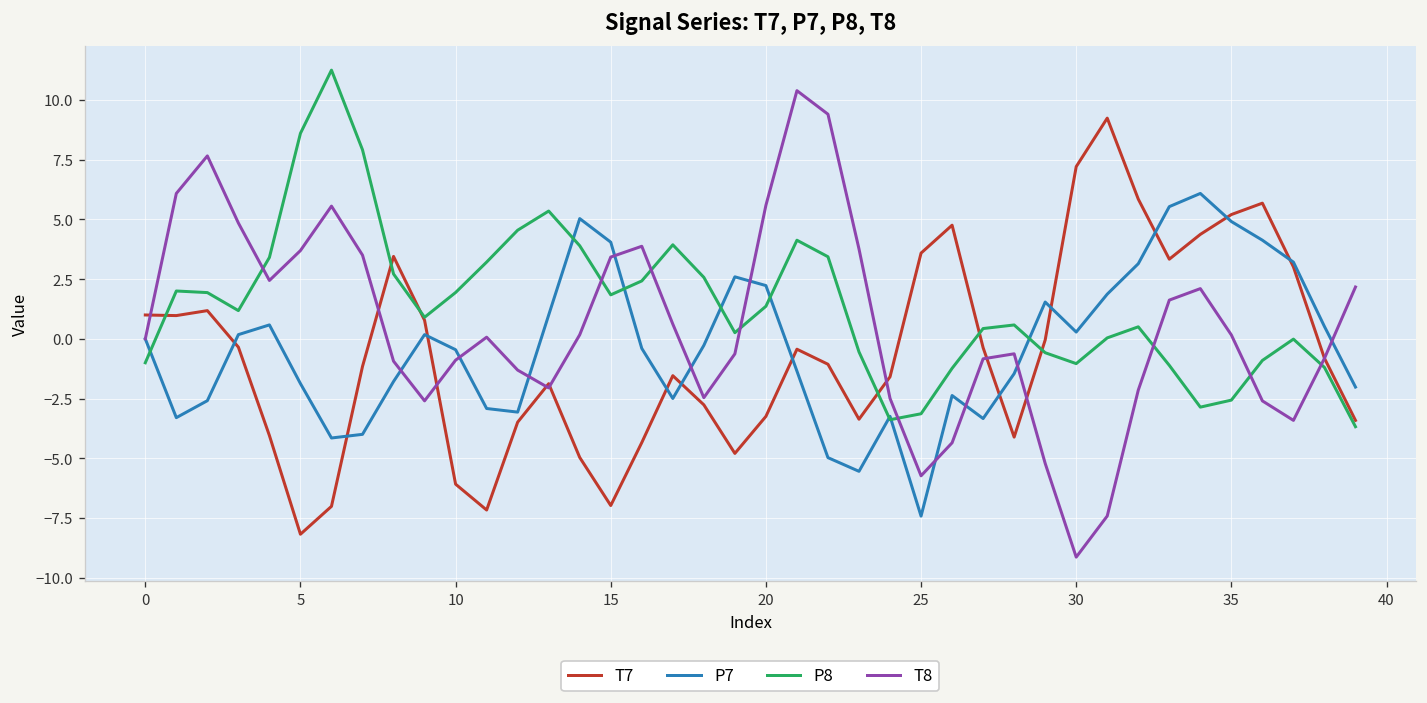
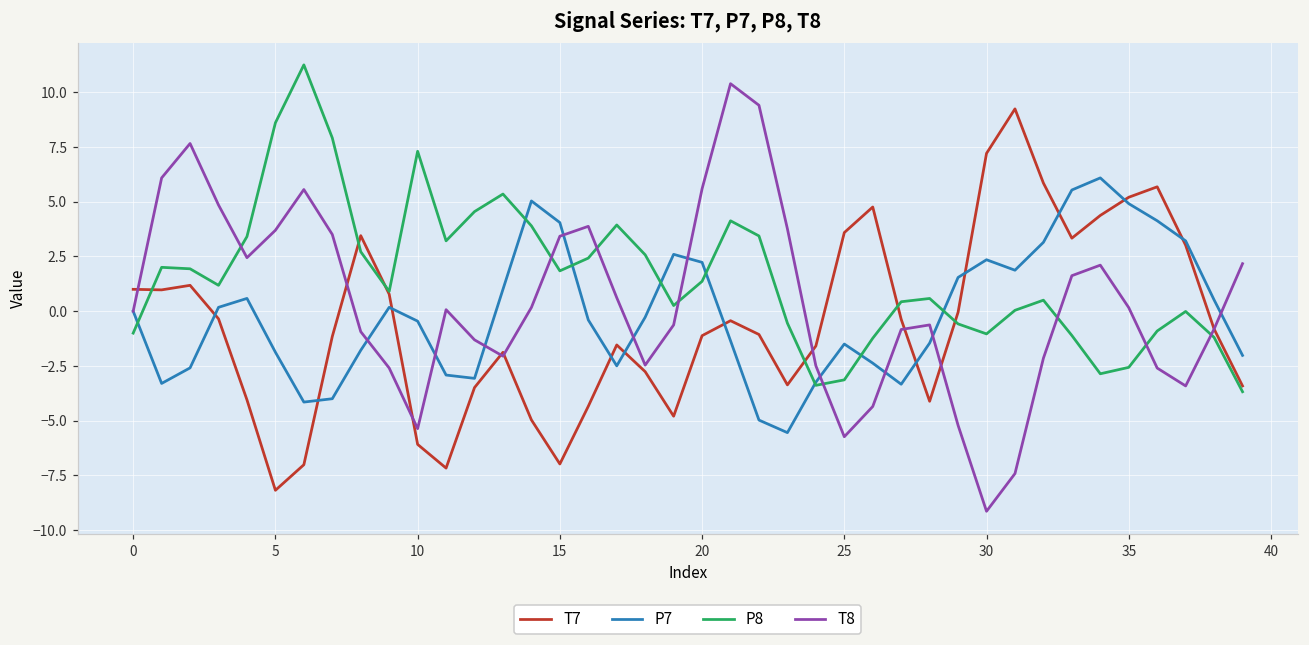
  {
    "T7": {
      "0": 1.0,
      "5": -8.2,
      "10": -6.1,
      "15": -7.0,
-     "20": -3.2,
+     "20": -1.1,
      "25": 3.6,
      "30": 7.2,
      "35": 5.2
    },
    "P7": {
      "5": -1.9,
      "10": -0.5,
      "15": 4.0,
      "20": 2.2,
-     "25": -7.4,
-     "30": 0.3,
+     "25": -1.5,
+     "30": 2.4,
      "35": 4.9
    },
    "P8": {
      "0": -1.0,
      "5": 8.6,
-     "10": 1.9,
+     "10": 7.3,
      "15": 1.8,
      "20": 1.4,
      "25": -3.1,
      "30": -1.0,
      "35": -2.6
    },
    "T8": {
      "5": 3.7,
-     "10": -0.9,
+     "10": -5.4,
      "15": 3.4,
      "20": 5.6,
      "25": -5.7,
      "30": -9.1,
      "35": 0.2
    }
  }
